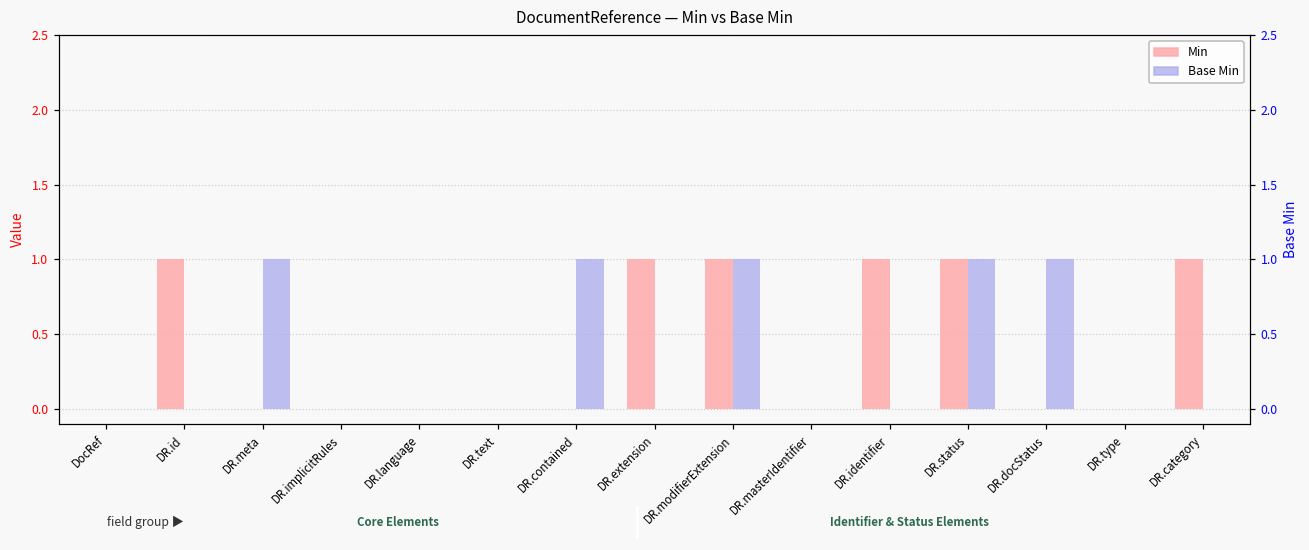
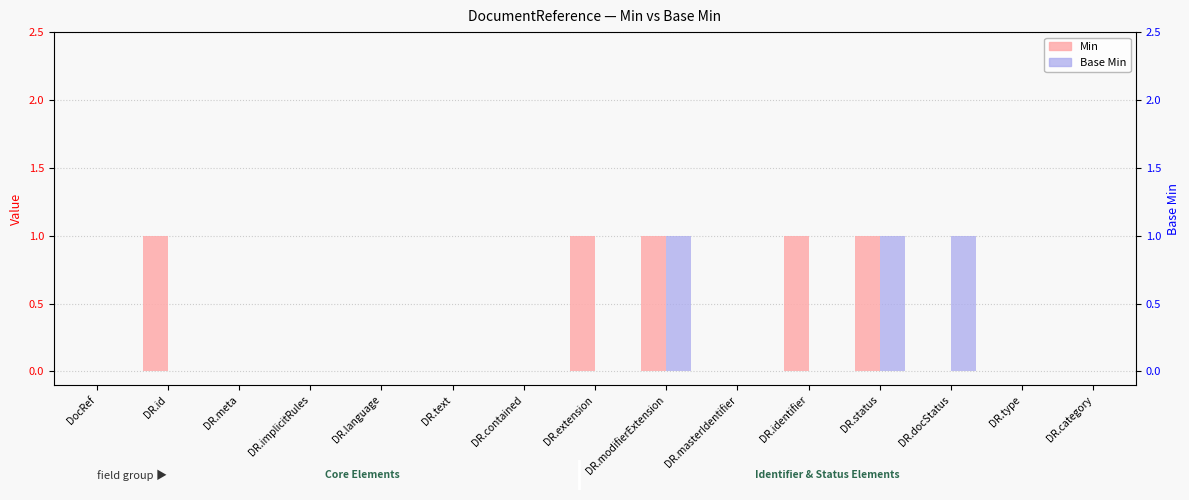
  {
    "Min": {
      "DocRef": 0,
      "DR.id": 1,
      "DR.meta": 0,
      "DR.implicitRules": 0,
      "DR.language": 0,
      "DR.text": 0,
      "DR.contained": 0,
      "DR.extension": 1,
      "DR.modifierExtension": 1,
      "DR.masterIdentifier": 0,
      "DR.identifier": 1,
      "DR.status": 1,
      "DR.docStatus": 0,
      "DR.type": 0,
-     "DR.category": 1
+     "DR.category": 0
    },
    "Base Min": {
      "DocRef": 0,
      "DR.id": 0,
-     "DR.meta": 1,
+     "DR.meta": 0,
      "DR.implicitRules": 0,
      "DR.language": 0,
      "DR.text": 0,
-     "DR.contained": 1,
+     "DR.contained": 0,
      "DR.extension": 0,
      "DR.modifierExtension": 1,
      "DR.masterIdentifier": 0,
      "DR.identifier": 0,
      "DR.status": 1,
      "DR.docStatus": 1,
      "DR.type": 0,
      "DR.category": 0
    }
  }
